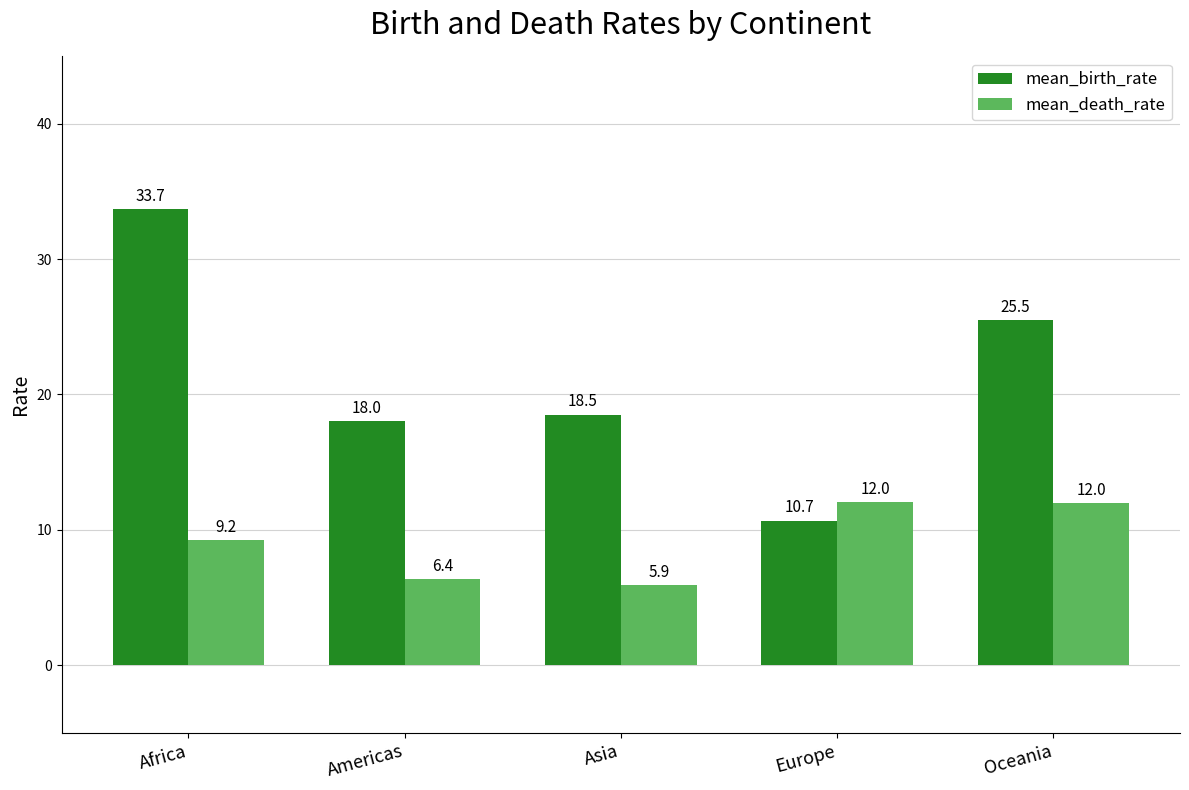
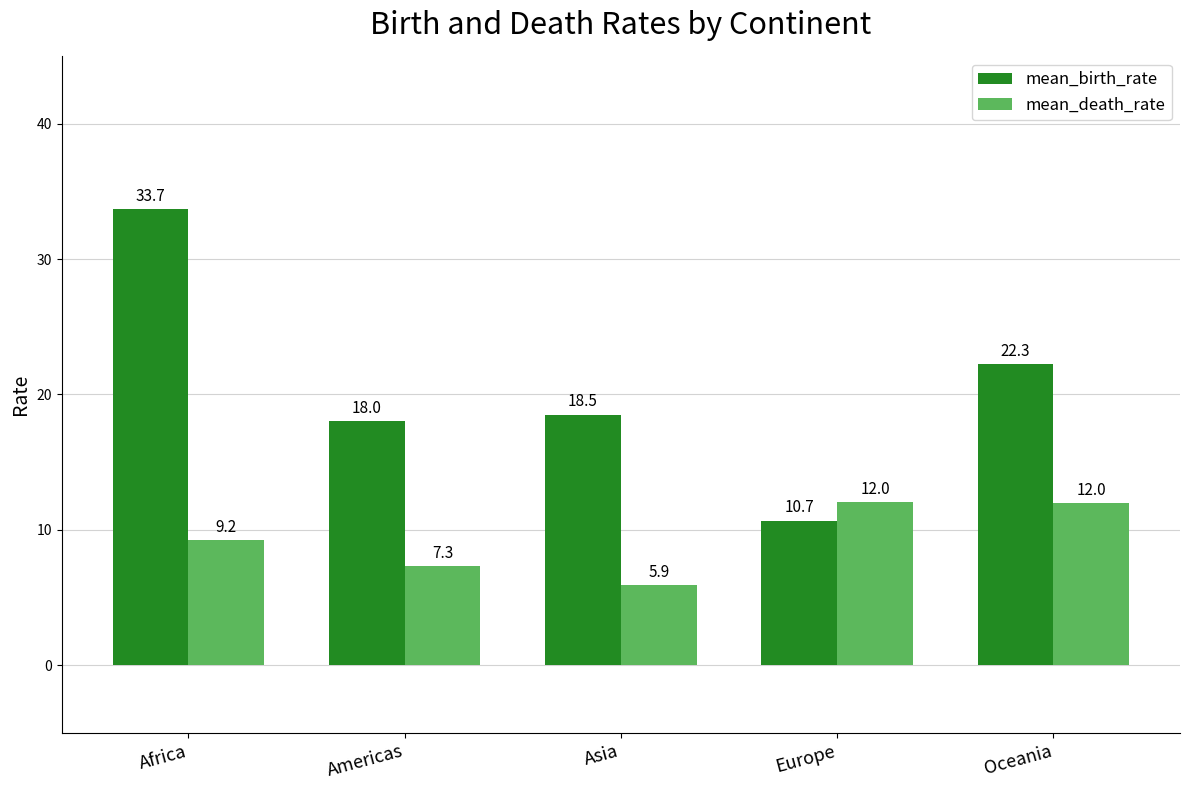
  {
    "mean_birth_rate": {
      "Africa": 33.7,
      "Americas": 18.0,
      "Asia": 18.5,
      "Europe": 10.7,
-     "Oceania": 25.5
+     "Oceania": 22.3
    },
    "mean_death_rate": {
      "Africa": 9.2,
-     "Americas": 6.4,
+     "Americas": 7.3,
      "Asia": 5.9,
      "Europe": 12.0,
      "Oceania": 12.0
    }
  }
